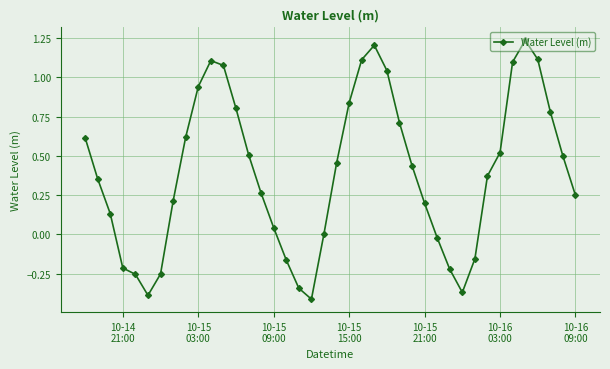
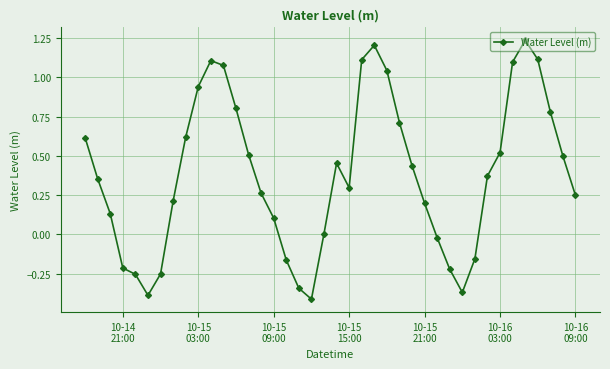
  {
    "10-14 21:00": -0.21,
    "10-15 03:00": 0.94,
-   "10-15 09:00": 0.04,
-   "10-15 15:00": 0.84,
+   "10-15 09:00": 0.10,
+   "10-15 15:00": 0.30,
    "10-15 21:00": 0.20,
    "10-16 03:00": 0.52,
    "10-16 09:00": 0.25
  }
